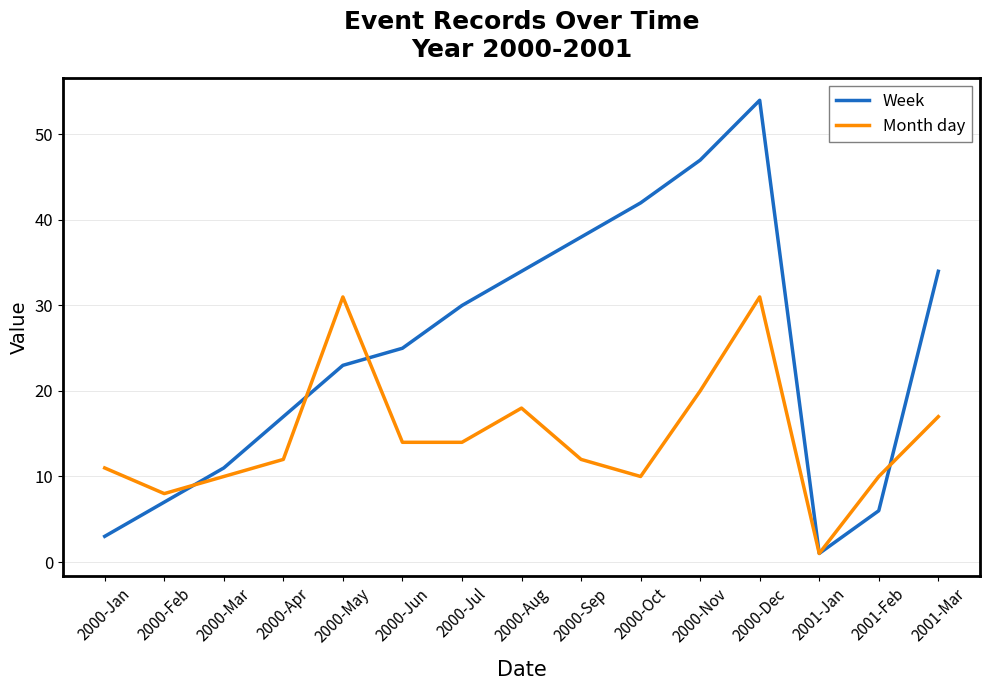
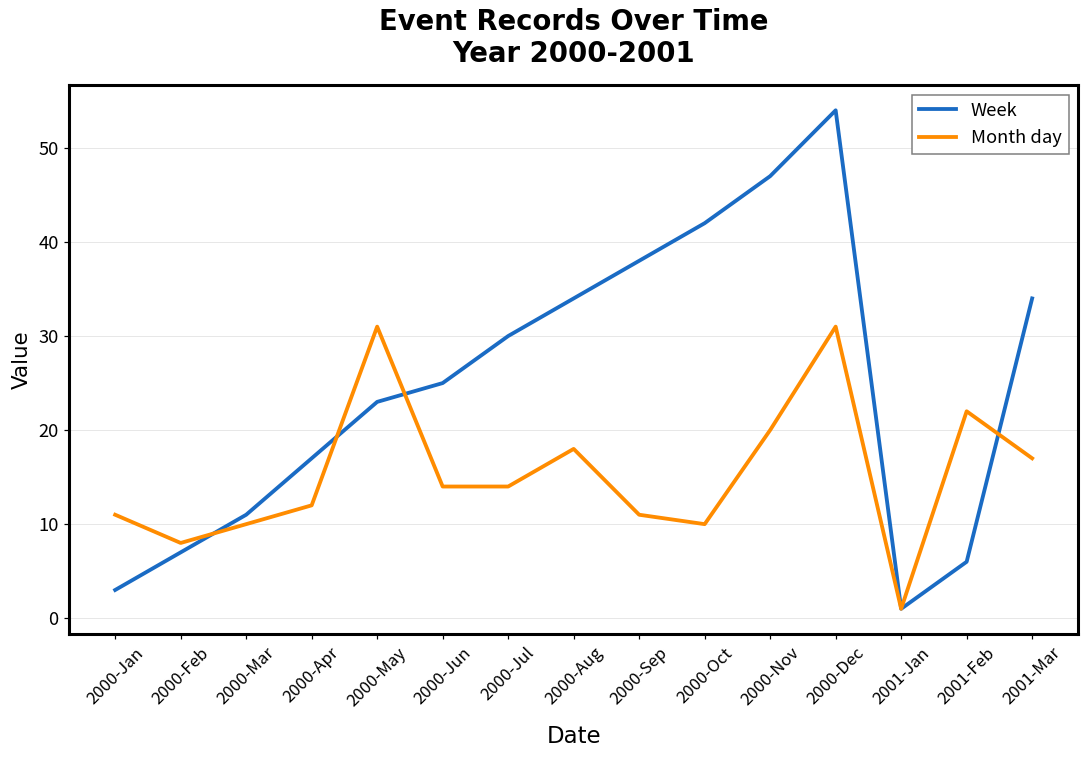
  {
    "Week": {
      "2000-Jan": 3,
      "2000-Feb": 7,
      "2000-Mar": 11,
      "2000-Apr": 17,
      "2000-May": 23,
      "2000-Jun": 25,
      "2000-Jul": 30,
      "2000-Aug": 34,
      "2000-Sep": 38,
      "2000-Oct": 42,
      "2000-Nov": 47,
      "2000-Dec": 54,
      "2001-Feb": 6,
      "2001-Mar": 34
    },
    "Month day": {
      "2000-Jan": 11,
      "2000-Feb": 8,
      "2000-Mar": 10,
      "2000-Apr": 12,
      "2000-May": 31,
      "2000-Jun": 14,
      "2000-Jul": 14,
      "2000-Aug": 18,
-     "2000-Sep": 12,
+     "2000-Sep": 11,
      "2000-Oct": 10,
      "2000-Nov": 20,
      "2000-Dec": 31,
-     "2001-Feb": 10,
+     "2001-Feb": 22,
      "2001-Mar": 17
    }
  }
